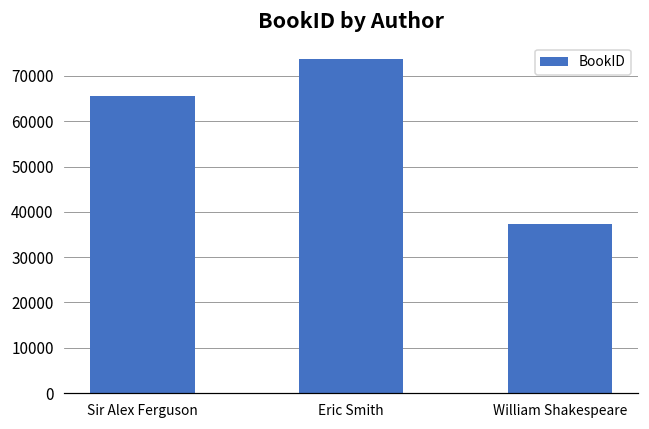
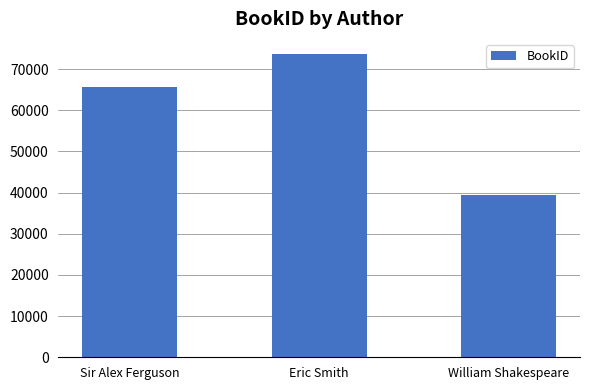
  {
    "Sir Alex Ferguson": 66000,
    "Eric Smith": 74000,
-   "William Shakespeare": 37000
+   "William Shakespeare": 39000
  }
